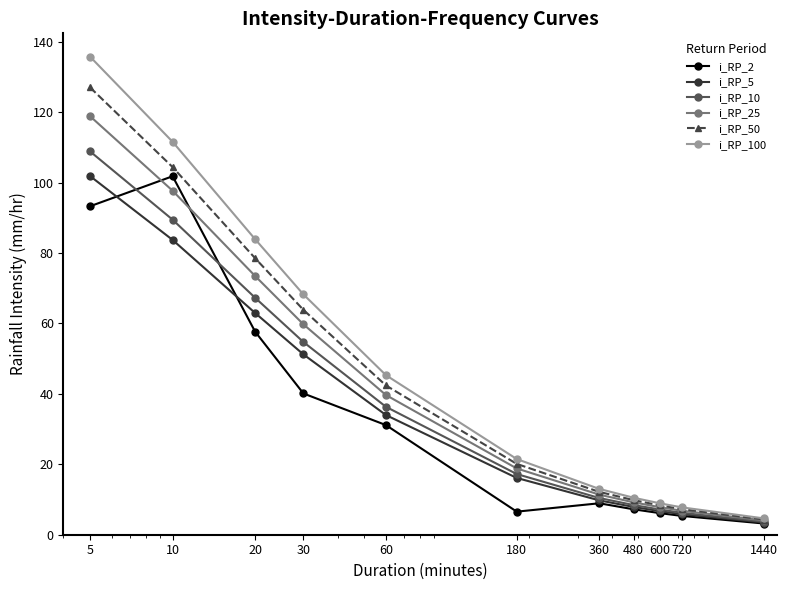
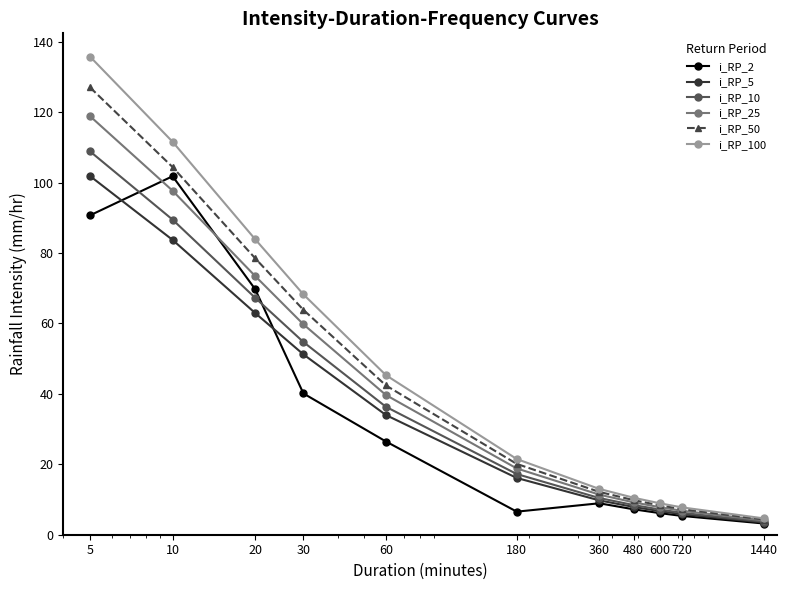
  {
    "i_RP_2": {
-     "5": 93,
+     "5": 91,
      "10": 102,
-     "20": 58,
+     "20": 70,
      "30": 40,
-     "60": 31,
+     "60": 26,
      "180": 7,
      "360": 9
    }
  }
